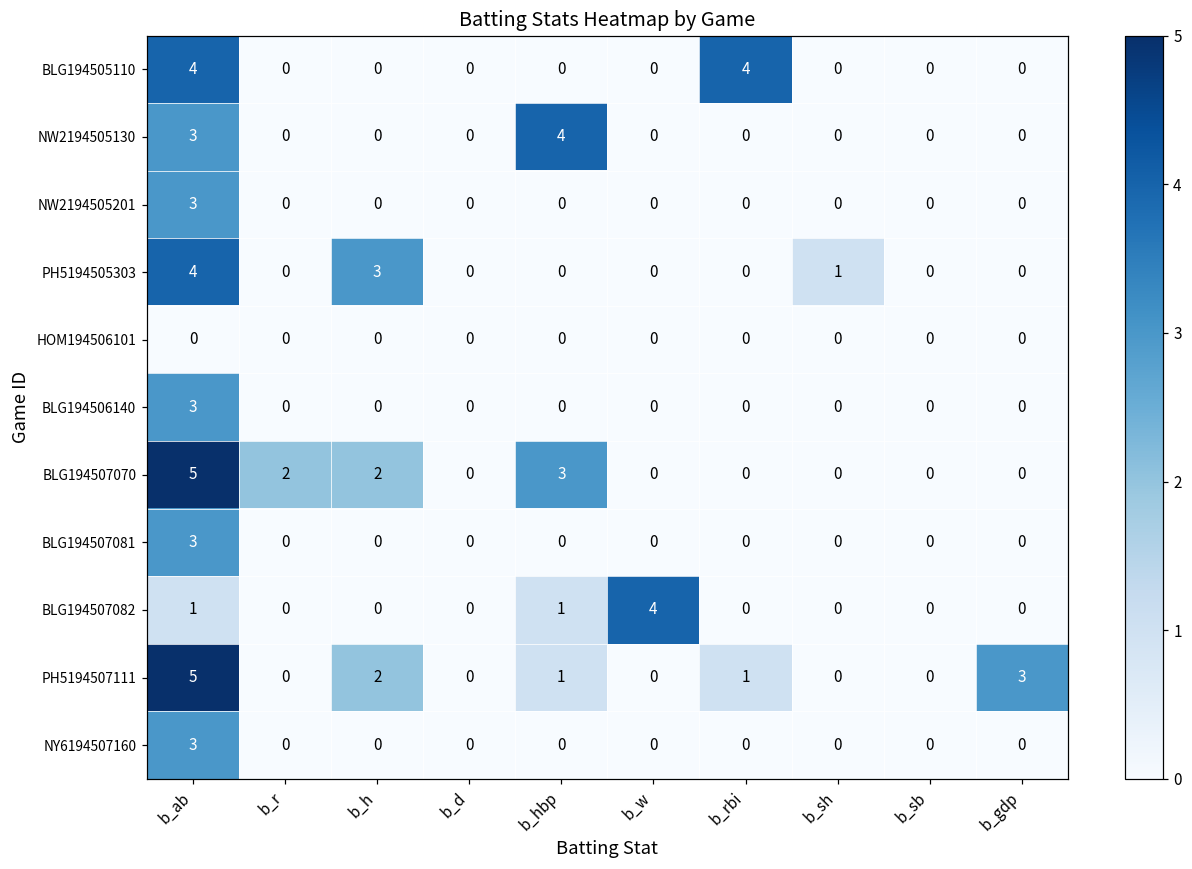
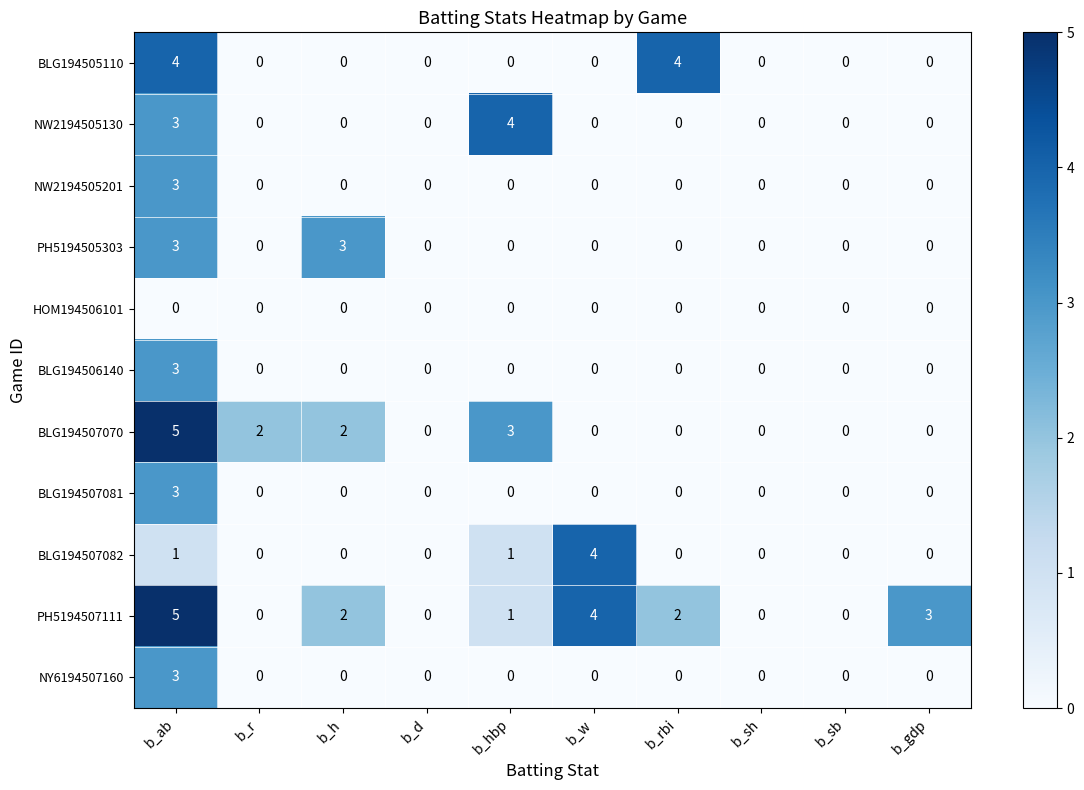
  {
    "BLG194505110": {
      "b_ab": 4,
      "b_r": 0,
      "b_h": 0,
      "b_d": 0,
      "b_hbp": 0,
      "b_w": 0,
      "b_rbi": 4,
      "b_sh": 0,
      "b_sb": 0,
      "b_gdp": 0
    },
    "NW2194505130": {
      "b_ab": 3,
      "b_r": 0,
      "b_h": 0,
      "b_d": 0,
      "b_hbp": 4,
      "b_w": 0,
      "b_rbi": 0,
      "b_sh": 0,
      "b_sb": 0,
      "b_gdp": 0
    },
    "NW2194505201": {
      "b_ab": 3,
      "b_r": 0,
      "b_h": 0,
      "b_d": 0,
      "b_hbp": 0,
      "b_w": 0,
      "b_rbi": 0,
      "b_sh": 0,
      "b_sb": 0,
      "b_gdp": 0
    },
    "PH5194505303": {
-     "b_ab": 4,
+     "b_ab": 3,
      "b_r": 0,
      "b_h": 3,
      "b_d": 0,
      "b_hbp": 0,
      "b_w": 0,
      "b_rbi": 0,
-     "b_sh": 1,
+     "b_sh": 0,
      "b_sb": 0,
      "b_gdp": 0
    },
    "HOM194506101": {
      "b_ab": 0,
      "b_r": 0,
      "b_h": 0,
      "b_d": 0,
      "b_hbp": 0,
      "b_w": 0,
      "b_rbi": 0,
      "b_sh": 0,
      "b_sb": 0,
      "b_gdp": 0
    },
    "BLG194506140": {
      "b_ab": 3,
      "b_r": 0,
      "b_h": 0,
      "b_d": 0,
      "b_hbp": 0,
      "b_w": 0,
      "b_rbi": 0,
      "b_sh": 0,
      "b_sb": 0,
      "b_gdp": 0
    },
    "BLG194507070": {
      "b_ab": 5,
      "b_r": 2,
      "b_h": 2,
      "b_d": 0,
      "b_hbp": 3,
      "b_w": 0,
      "b_rbi": 0,
      "b_sh": 0,
      "b_sb": 0,
      "b_gdp": 0
    },
    "BLG194507081": {
      "b_ab": 3,
      "b_r": 0,
      "b_h": 0,
      "b_d": 0,
      "b_hbp": 0,
      "b_w": 0,
      "b_rbi": 0,
      "b_sh": 0,
      "b_sb": 0,
      "b_gdp": 0
    },
    "BLG194507082": {
      "b_ab": 1,
      "b_r": 0,
      "b_h": 0,
      "b_d": 0,
      "b_hbp": 1,
      "b_w": 4,
      "b_rbi": 0,
      "b_sh": 0,
      "b_sb": 0,
      "b_gdp": 0
    },
    "PH5194507111": {
      "b_ab": 5,
      "b_r": 0,
      "b_h": 2,
      "b_d": 0,
      "b_hbp": 1,
-     "b_w": 0,
-     "b_rbi": 1,
+     "b_w": 4,
+     "b_rbi": 2,
      "b_sh": 0,
      "b_sb": 0,
      "b_gdp": 3
    },
    "NY6194507160": {
      "b_ab": 3,
      "b_r": 0,
      "b_h": 0,
      "b_d": 0,
      "b_hbp": 0,
      "b_w": 0,
      "b_rbi": 0,
      "b_sh": 0,
      "b_sb": 0,
      "b_gdp": 0
    }
  }
